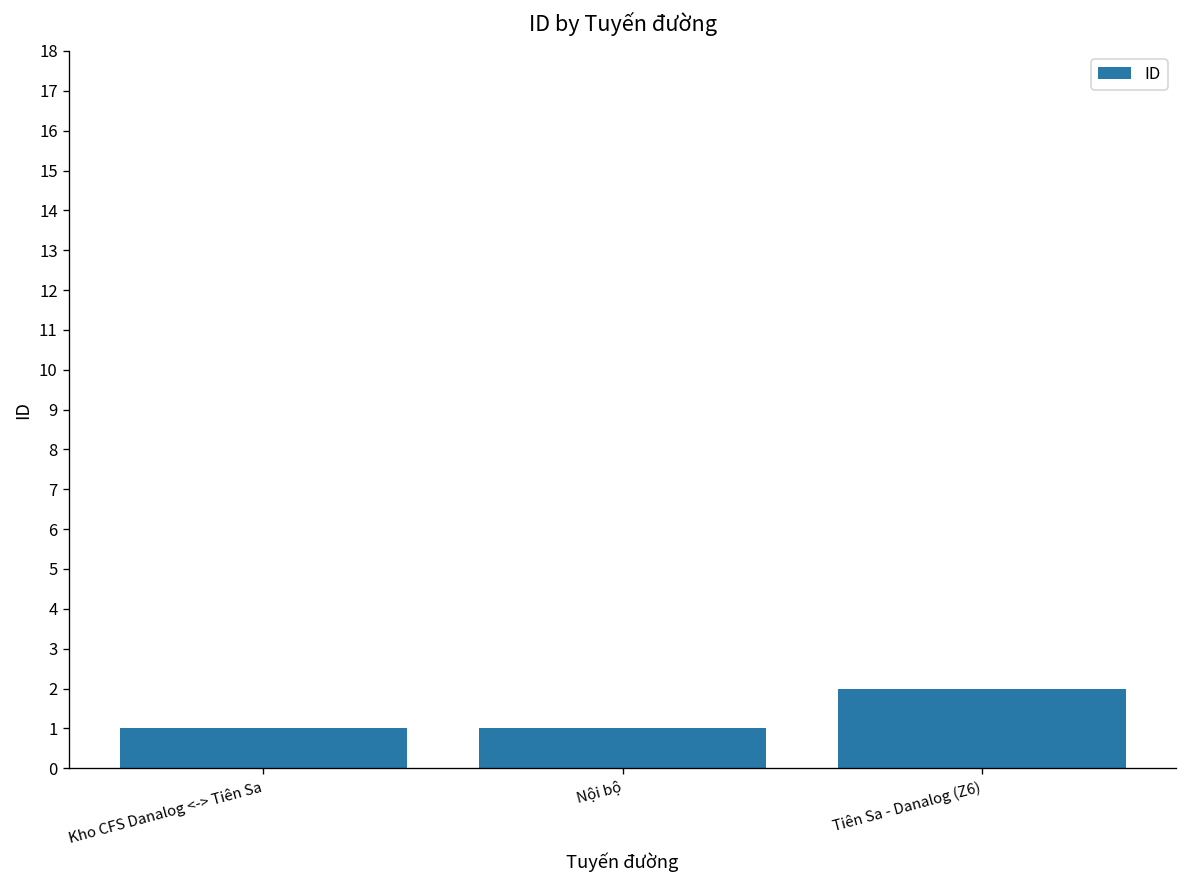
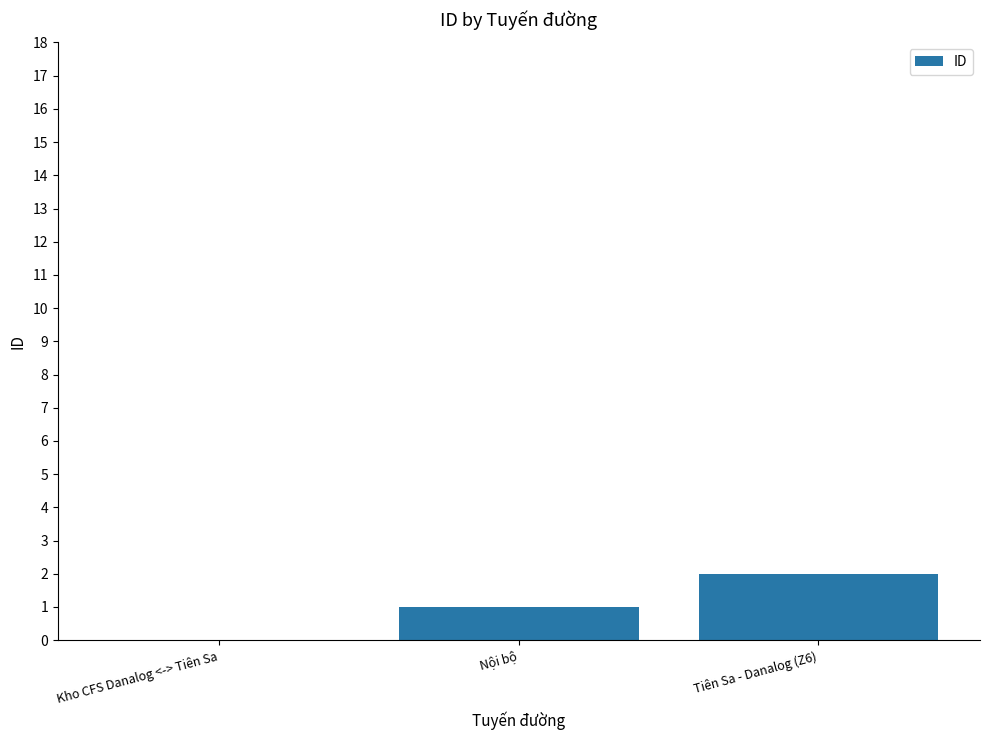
  {
-   "Kho CFS Danalog <-> Tiên Sa": 1,
+   "Kho CFS Danalog <-> Tiên Sa": 0,
    "Nội bộ": 1,
    "Tiên Sa - Danalog (Z6)": 2
  }
